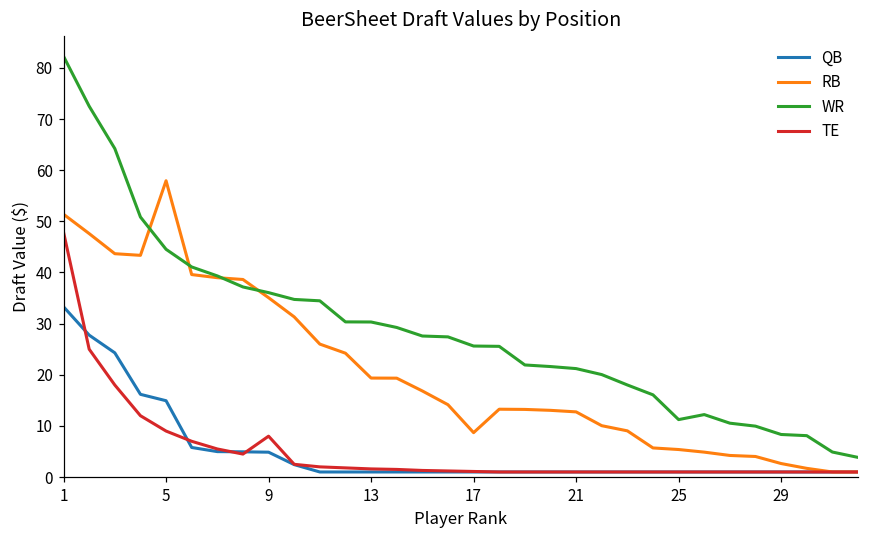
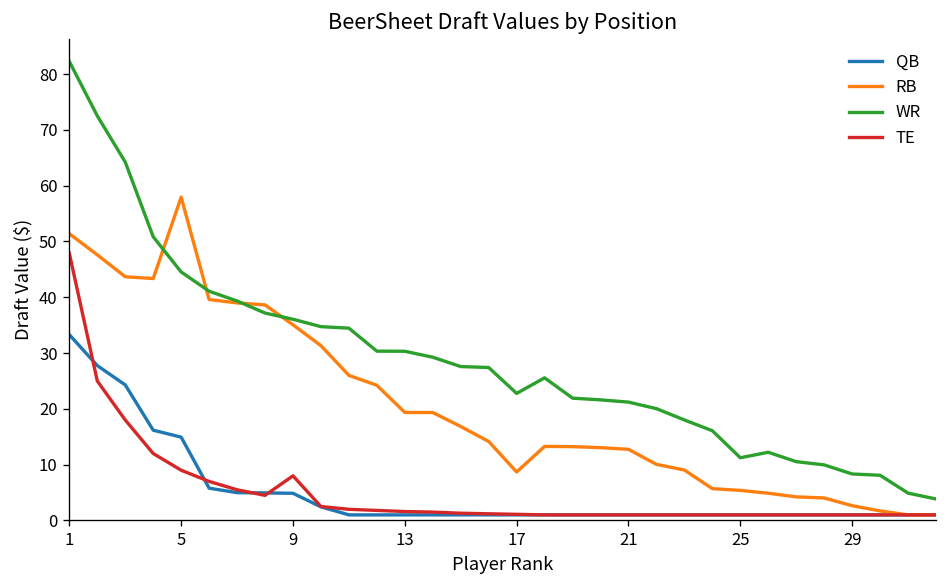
  {
    "QB": {
      "1": 33,
      "5": 15,
      "9": 5,
      "13": 1
    },
    "RB": {
      "1": 51,
      "5": 58,
      "9": 35,
      "13": 19,
      "17": 9,
      "21": 13,
      "25": 5,
      "29": 3
    },
    "WR": {
      "1": 82,
      "5": 45,
      "9": 36,
      "13": 30,
-     "17": 26,
+     "17": 23,
      "21": 21,
      "25": 11,
      "29": 8
    },
    "TE": {
      "1": 48,
      "5": 9,
      "9": 8,
      "13": 2
    }
  }
